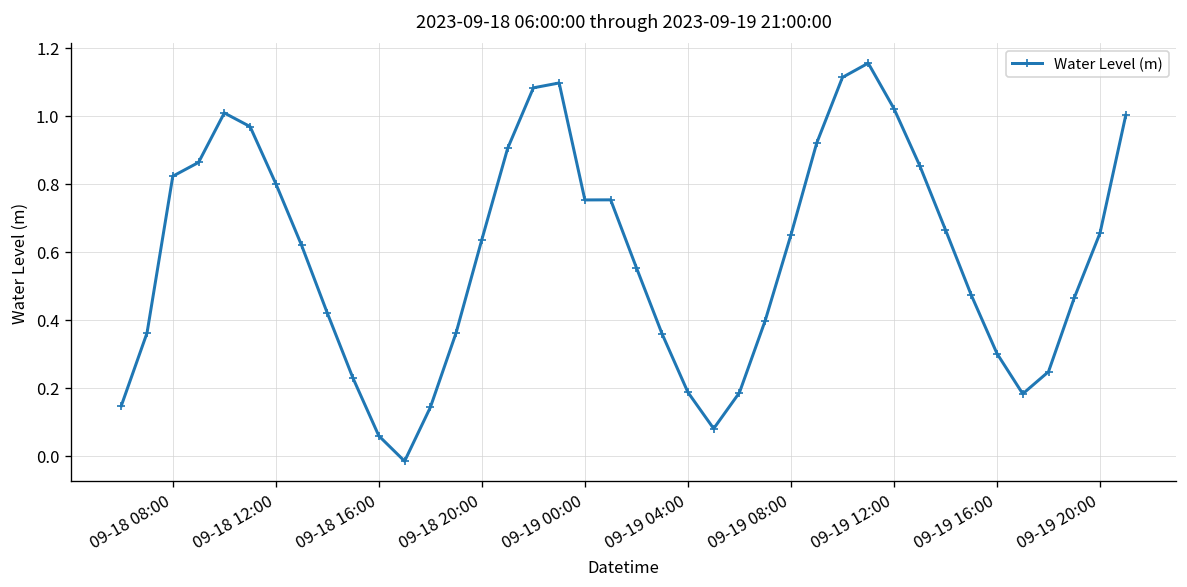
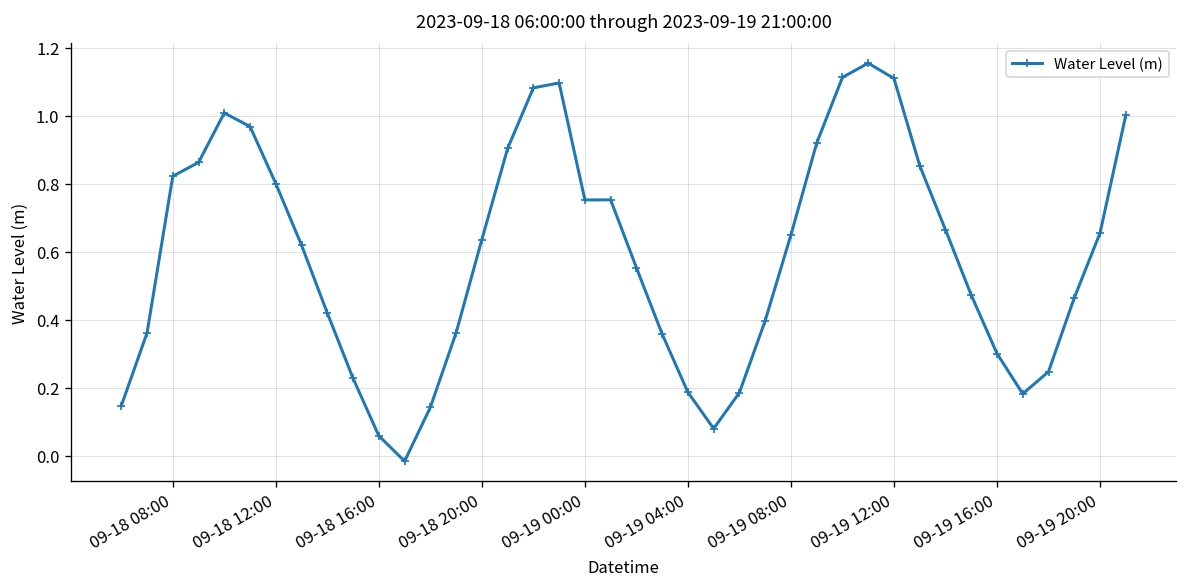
  {
    "09-18 08:00": 0.82,
    "09-18 12:00": 0.80,
    "09-18 16:00": 0.06,
    "09-18 20:00": 0.64,
    "09-19 00:00": 0.75,
    "09-19 04:00": 0.19,
    "09-19 08:00": 0.65,
-   "09-19 12:00": 1.02,
+   "09-19 12:00": 1.11,
    "09-19 16:00": 0.30,
    "09-19 20:00": 0.65
  }
